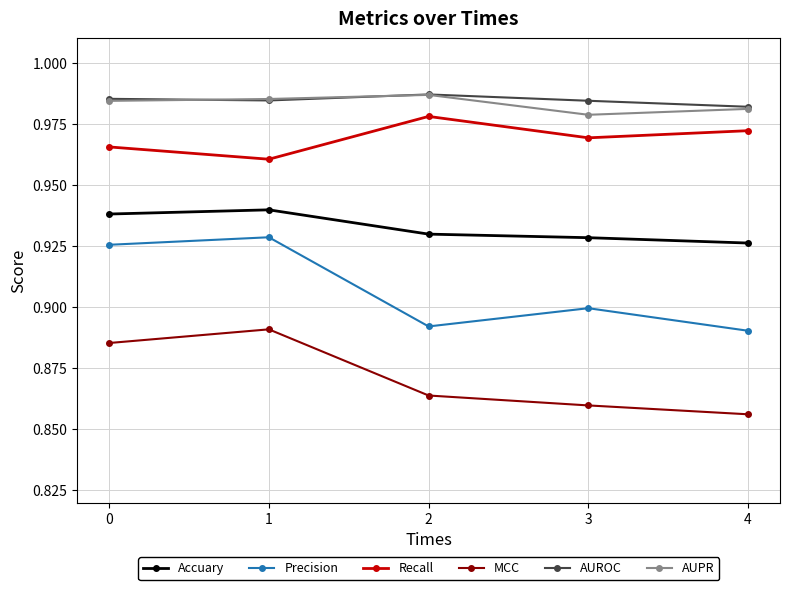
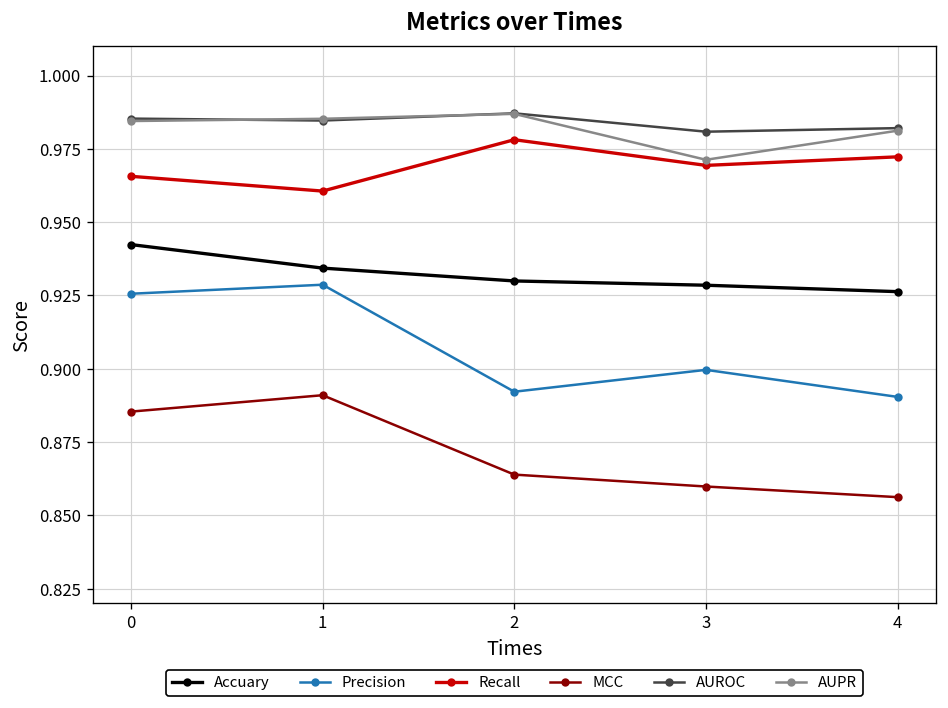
  {
    "Accuary": {
-     "0": 0.938,
-     "1": 0.940,
+     "0": 0.942,
+     "1": 0.934,
      "2": 0.930,
      "3": 0.928,
      "4": 0.926
    },
    "Precision": {
      "0": 0.926,
      "1": 0.929,
      "2": 0.892,
      "3": 0.900,
      "4": 0.890
    },
    "Recall": {
      "0": 0.966,
      "1": 0.961,
      "2": 0.978,
      "3": 0.969,
      "4": 0.972
    },
    "MCC": {
      "0": 0.885,
      "1": 0.891,
      "2": 0.864,
      "3": 0.860,
      "4": 0.856
    },
    "AUROC": {
-     "3": 0.985
+     "3": 0.981
    },
    "AUPR": {
-     "3": 0.979
+     "3": 0.971
    }
  }
